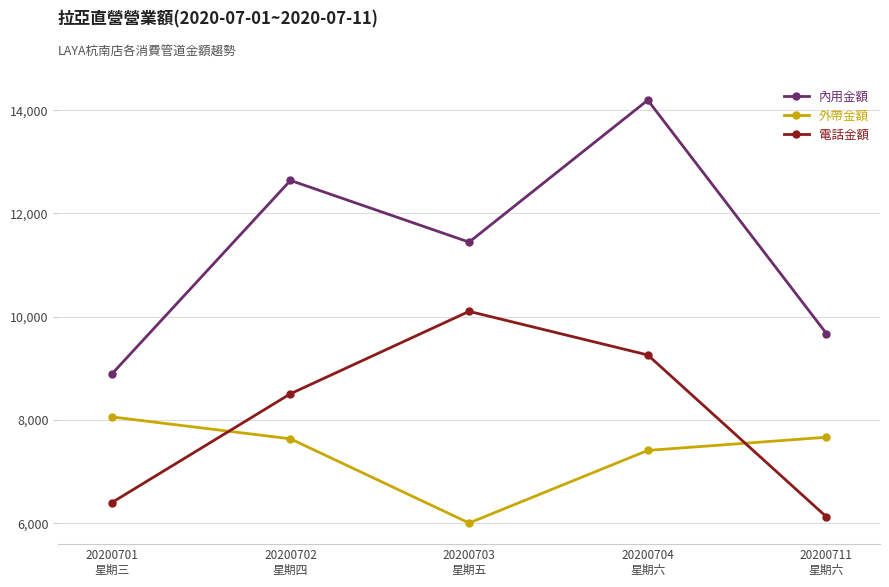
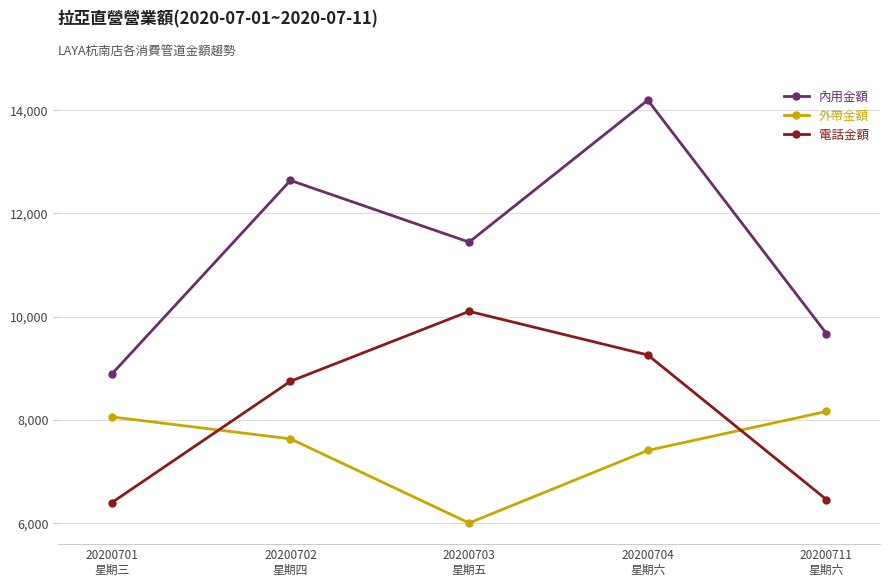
  {
    "內用金額": {
      "20200701 星期三": "8,900",
      "20200702 星期四": "12,600",
      "20200703 星期五": "11,400",
      "20200704 星期六": "14,200",
      "20200711 星期六": "9,700"
    },
    "外帶金額": {
      "20200701 星期三": "8,100",
      "20200702 星期四": "7,600",
      "20200703 星期五": "6,000",
      "20200704 星期六": "7,400",
-     "20200711 星期六": "7,700"
+     "20200711 星期六": "8,200"
    },
    "電話金額": {
      "20200701 星期三": "6,400",
-     "20200702 星期四": "8,500",
+     "20200702 星期四": "8,800",
      "20200703 星期五": "10,100",
      "20200704 星期六": "9,300",
-     "20200711 星期六": "6,100"
+     "20200711 星期六": "6,500"
    }
  }
